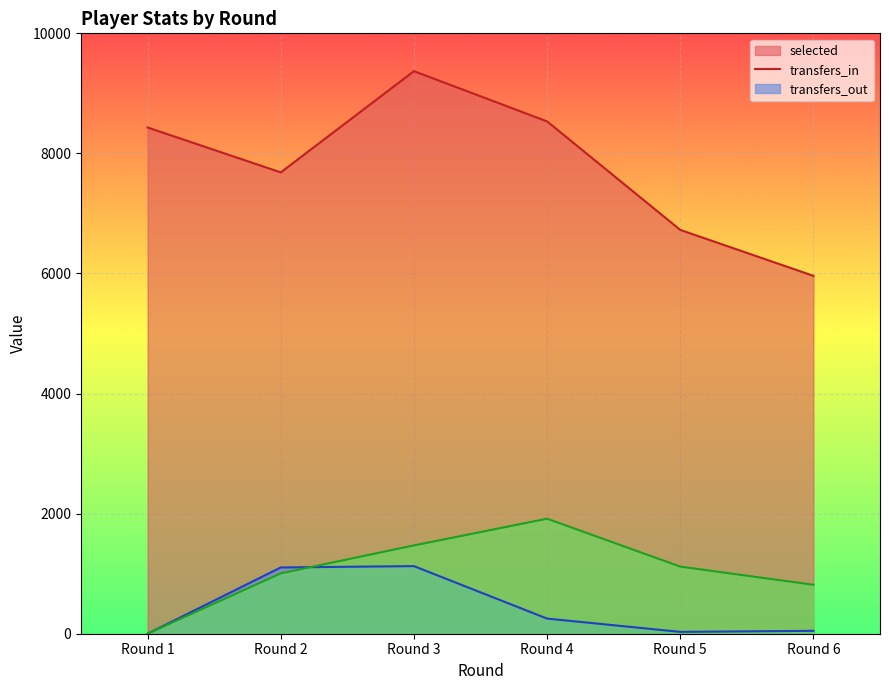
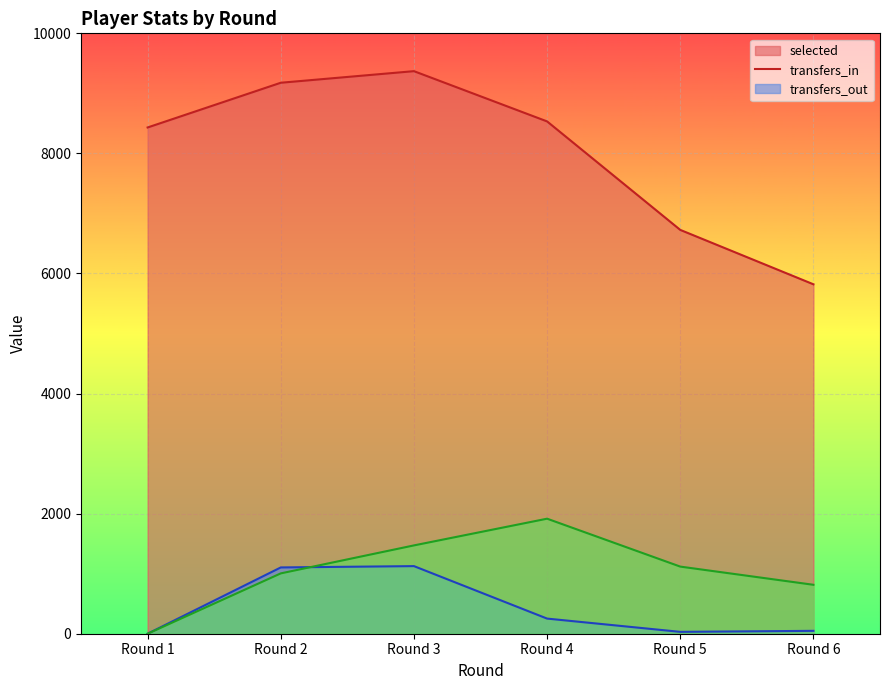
  {
    "selected": {
      "Round 1": 8400,
-     "Round 2": 7700,
+     "Round 2": 9200,
      "Round 3": 9400,
      "Round 4": 8500,
      "Round 5": 6700,
-     "Round 6": 6000
+     "Round 6": 5800
    }
  }
